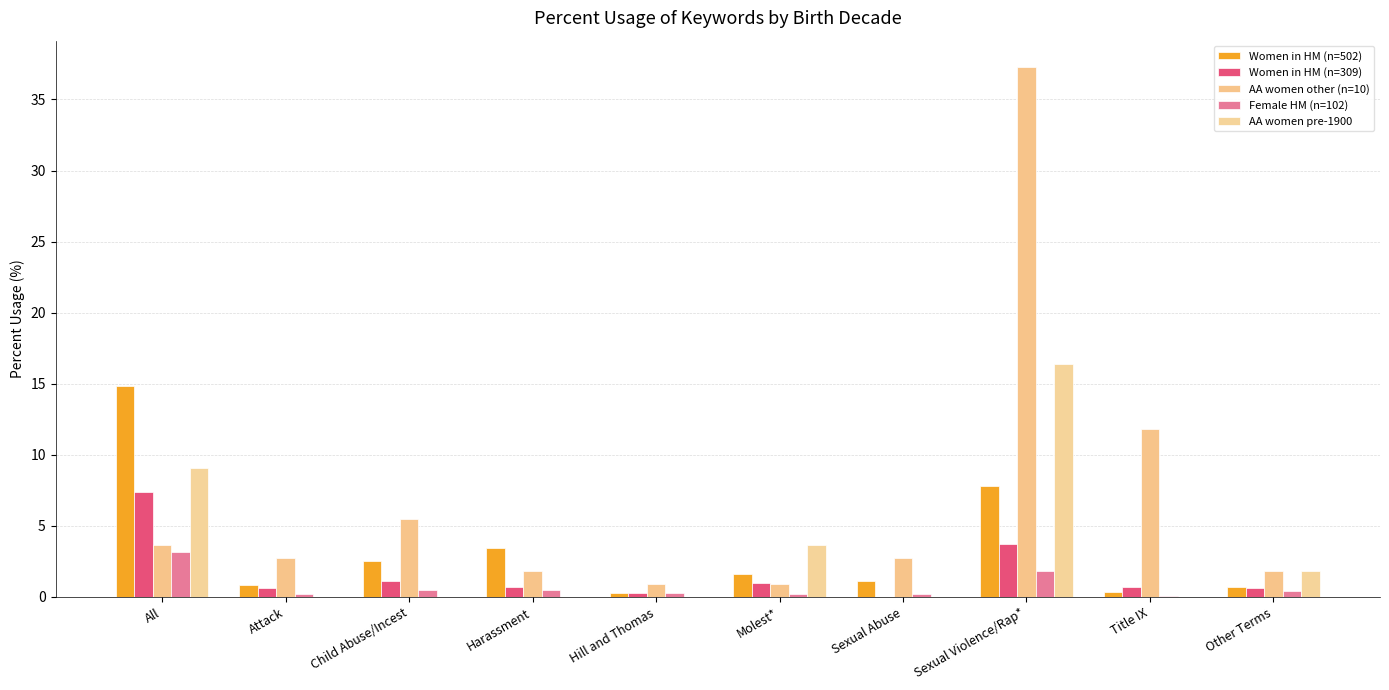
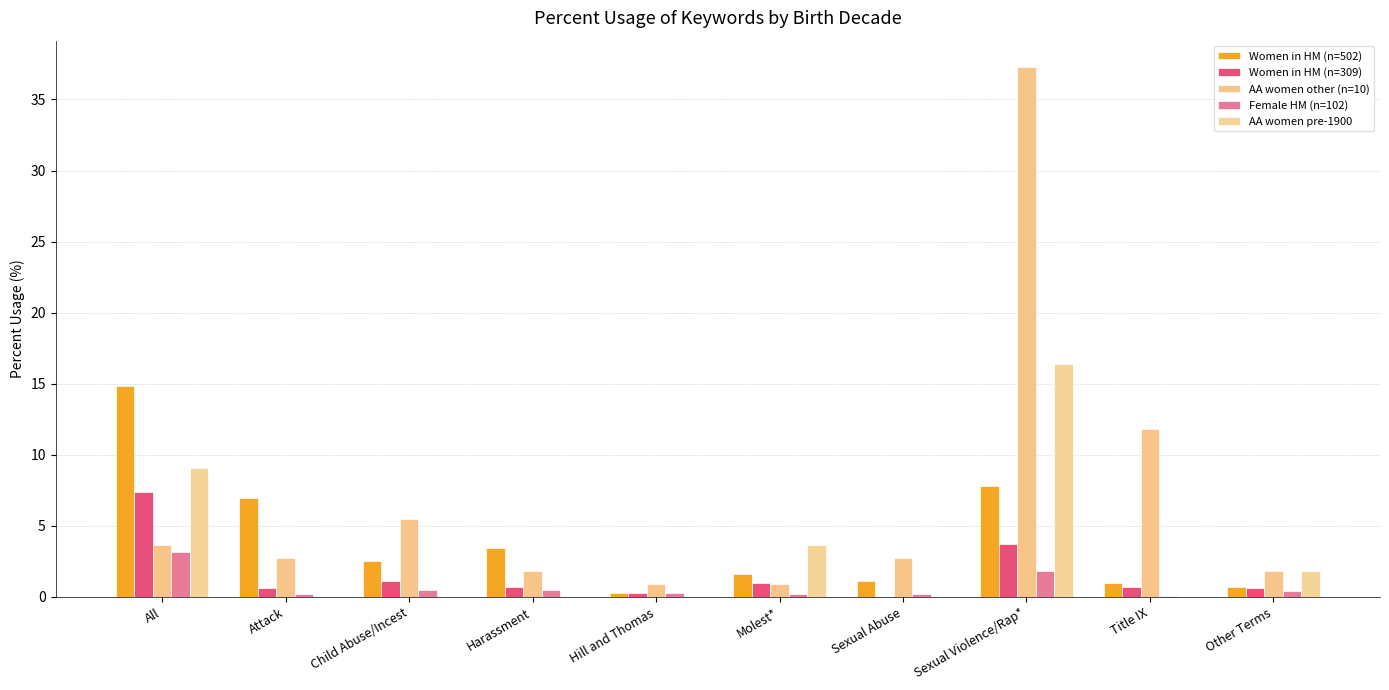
  {
    "Women in HM (n=502)": {
      "All": 14.9,
-     "Attack": 0.8,
+     "Attack": 7.0,
      "Child Abuse/Incest": 2.5,
      "Harassment": 3.4,
      "Hill and Thomas": 0.3,
      "Molest*": 1.6,
      "Sexual Abuse": 1.1,
      "Sexual Violence/Rap*": 7.8,
-     "Title IX": 0.4,
+     "Title IX": 1.0,
      "Other Terms": 0.7
    }
  }
